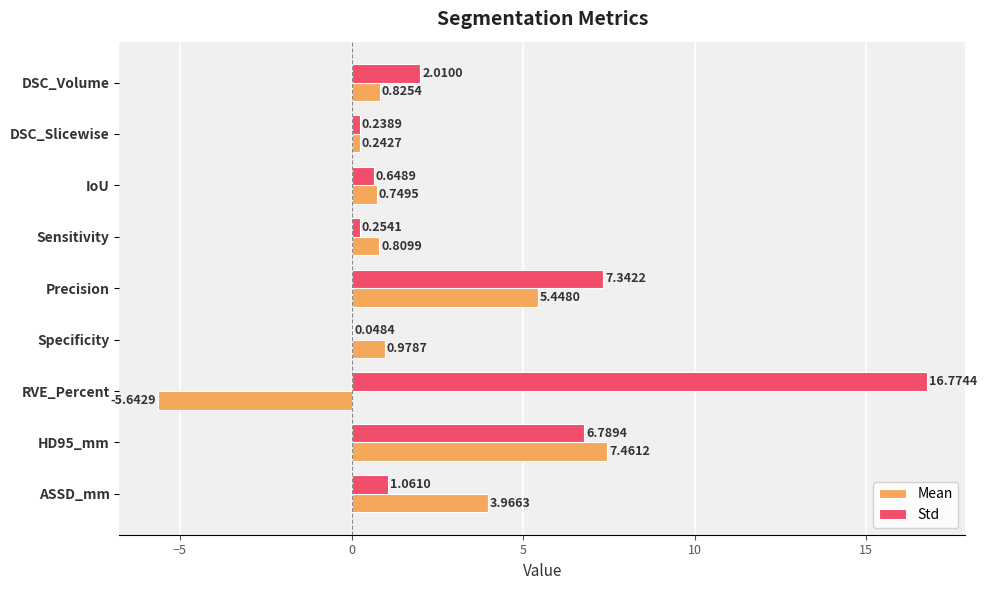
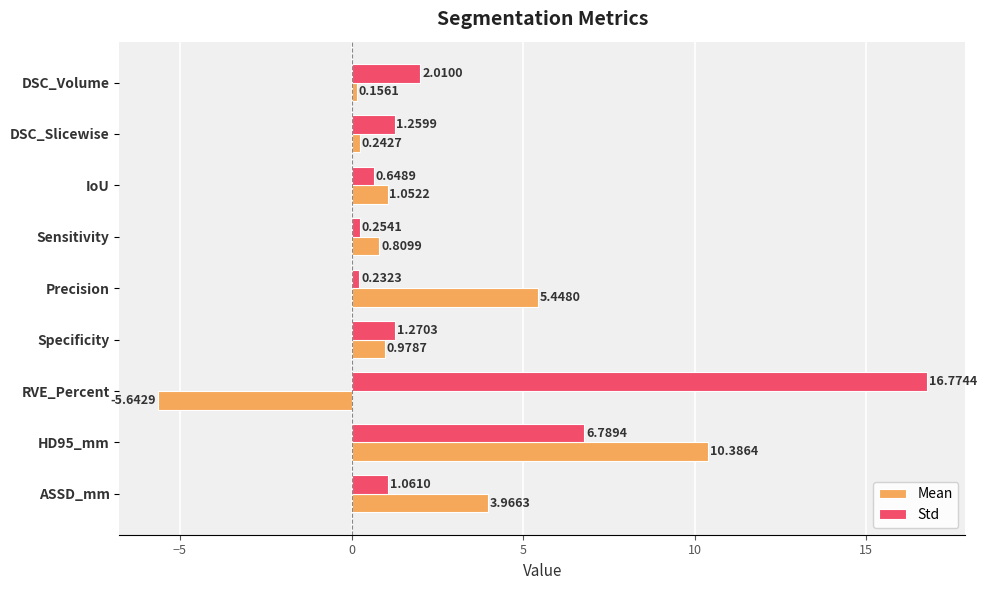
  {
    "Mean": {
-     "DSC_Volume": 0.8254,
+     "DSC_Volume": 0.1561,
      "DSC_Slicewise": 0.2427,
-     "IoU": 0.7495,
+     "IoU": 1.0522,
      "Sensitivity": 0.8099,
      "Precision": 5.4480,
      "Specificity": 0.9787,
      "RVE_Percent": -5.6429,
-     "HD95_mm": 7.4612,
+     "HD95_mm": 10.3864,
      "ASSD_mm": 3.9663
    },
    "Std": {
      "DSC_Volume": 2.0100,
-     "DSC_Slicewise": 0.2389,
+     "DSC_Slicewise": 1.2599,
      "IoU": 0.6489,
      "Sensitivity": 0.2541,
-     "Precision": 7.3422,
-     "Specificity": 0.0484,
+     "Precision": 0.2323,
+     "Specificity": 1.2703,
      "RVE_Percent": 16.7744,
      "HD95_mm": 6.7894,
      "ASSD_mm": 1.0610
    }
  }
